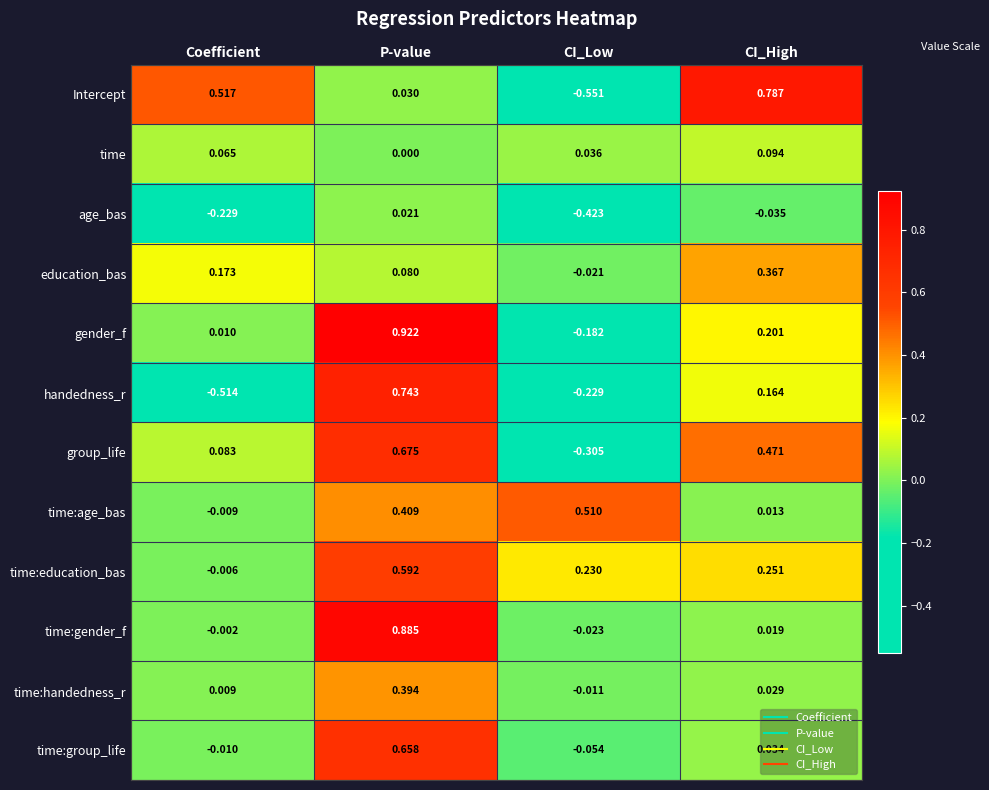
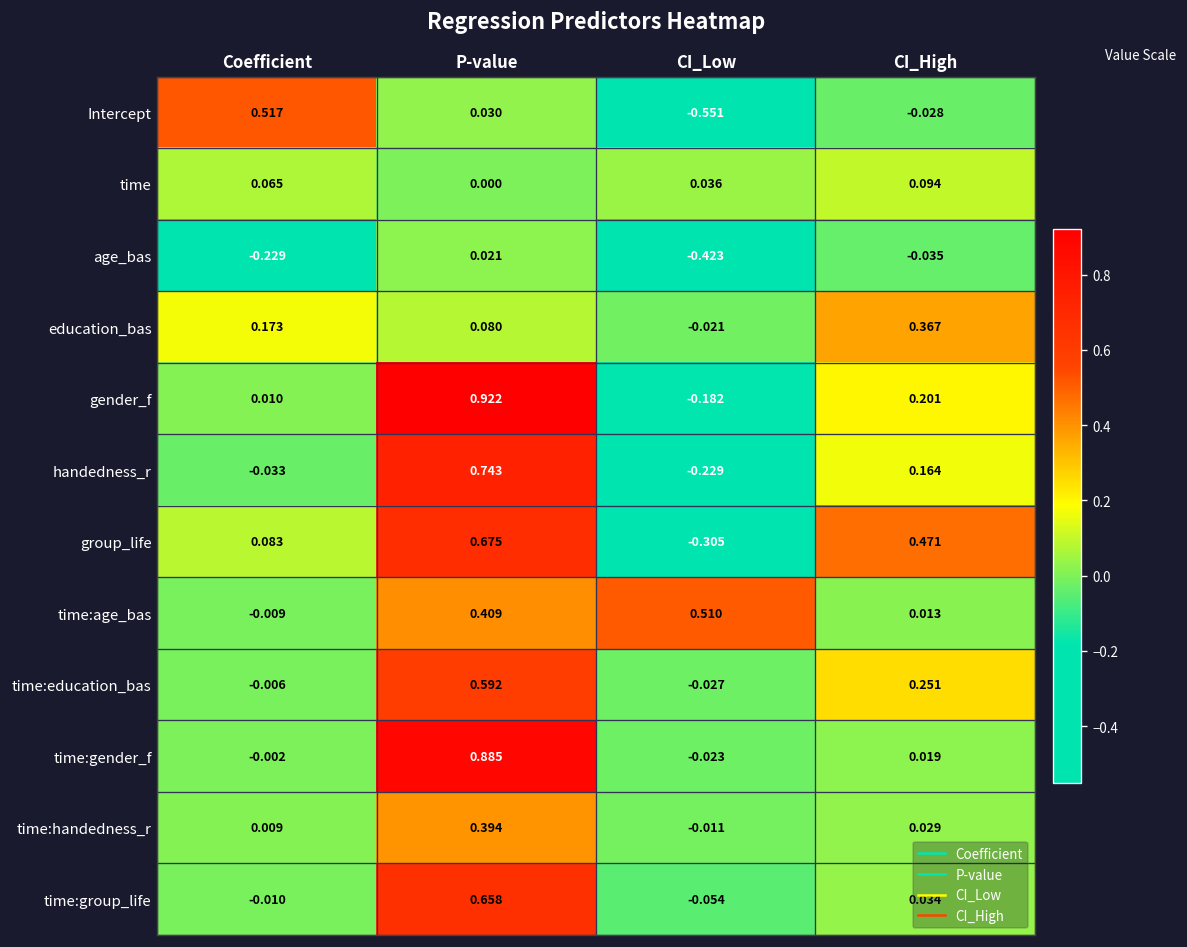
  {
    "Intercept": {
      "Coefficient": 0.517,
      "P-value": 0.030,
      "CI_Low": -0.551,
-     "CI_High": 0.787
+     "CI_High": -0.028
    },
    "time": {
      "Coefficient": 0.065,
      "P-value": 0.000,
      "CI_Low": 0.036,
      "CI_High": 0.094
    },
    "age_bas": {
      "Coefficient": -0.229,
      "P-value": 0.021,
      "CI_Low": -0.423,
      "CI_High": -0.035
    },
    "education_bas": {
      "Coefficient": 0.173,
      "P-value": 0.080,
      "CI_Low": -0.021,
      "CI_High": 0.367
    },
    "gender_f": {
      "Coefficient": 0.010,
      "P-value": 0.922,
      "CI_Low": -0.182,
      "CI_High": 0.201
    },
    "handedness_r": {
-     "Coefficient": -0.514,
+     "Coefficient": -0.033,
      "P-value": 0.743,
      "CI_Low": -0.229,
      "CI_High": 0.164
    },
    "group_life": {
      "Coefficient": 0.083,
      "P-value": 0.675,
      "CI_Low": -0.305,
      "CI_High": 0.471
    },
    "time:age_bas": {
      "Coefficient": -0.009,
      "P-value": 0.409,
      "CI_Low": 0.510,
      "CI_High": 0.013
    },
    "time:education_bas": {
      "Coefficient": -0.006,
      "P-value": 0.592,
-     "CI_Low": 0.230,
+     "CI_Low": -0.027,
      "CI_High": 0.251
    },
    "time:gender_f": {
      "Coefficient": -0.002,
      "P-value": 0.885,
      "CI_Low": -0.023,
      "CI_High": 0.019
    },
    "time:handedness_r": {
      "Coefficient": 0.009,
      "P-value": 0.394,
      "CI_Low": -0.011,
      "CI_High": 0.029
    },
    "time:group_life": {
      "Coefficient": -0.010,
      "P-value": 0.658,
      "CI_Low": -0.054
    }
  }
